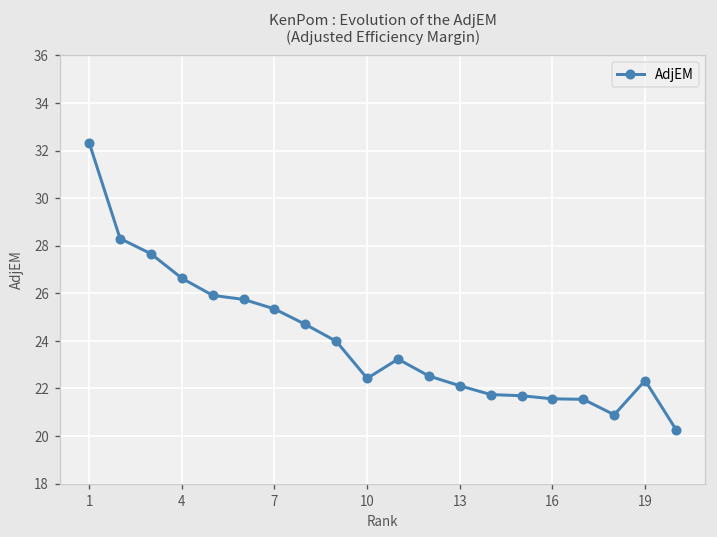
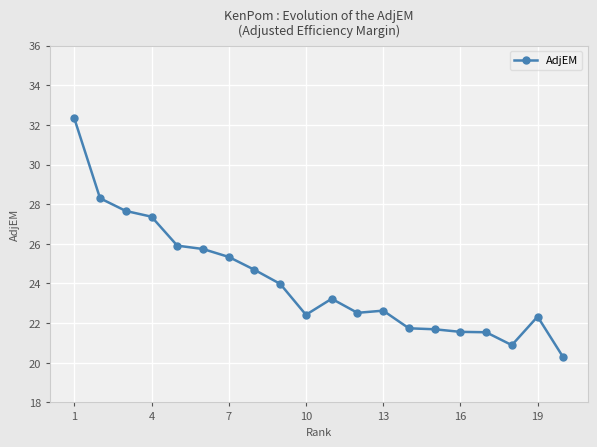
  {
    "1": 32.3,
-   "4": 26.6,
+   "4": 27.4,
    "7": 25.3,
    "10": 22.4,
-   "13": 22.1,
+   "13": 22.6,
    "16": 21.6,
    "19": 22.3
  }
